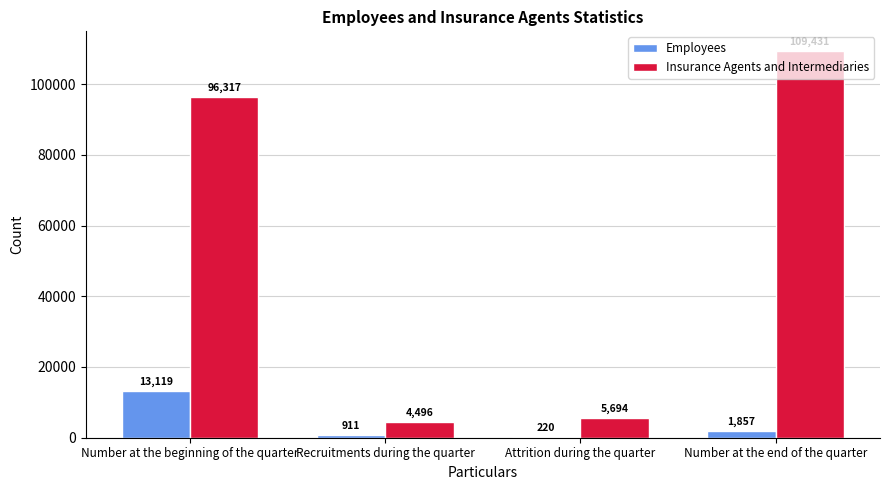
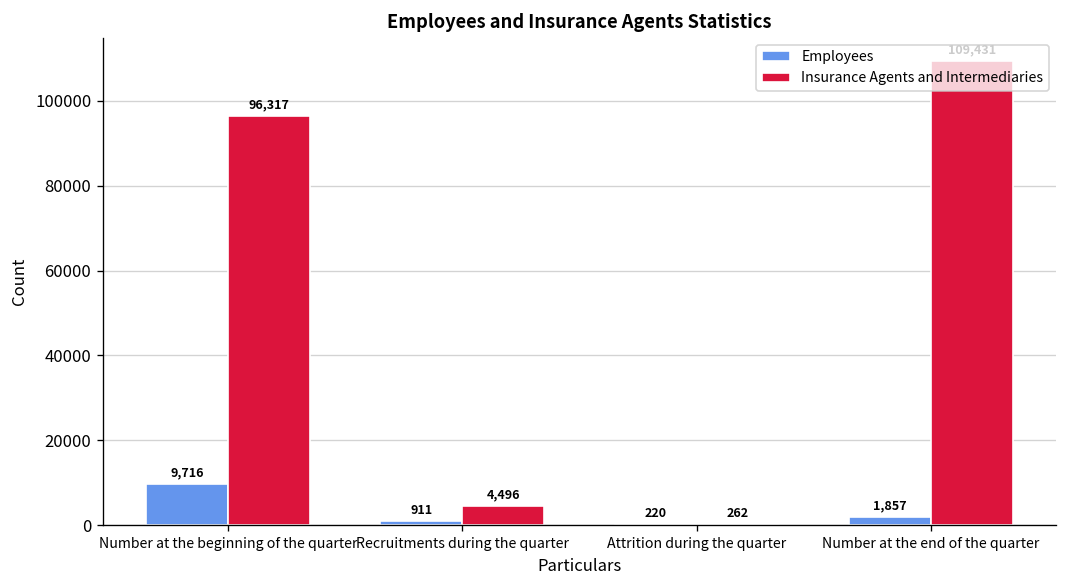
  {
    "Employees": {
-     "Number at the beginning of the quarter": "13,119",
+     "Number at the beginning of the quarter": "9,716",
      "Recruitments during the quarter": "911",
      "Attrition during the quarter": "220",
      "Number at the end of the quarter": "1,857"
    },
    "Insurance Agents and Intermediaries": {
      "Number at the beginning of the quarter": "96,317",
      "Recruitments during the quarter": "4,496",
-     "Attrition during the quarter": "5,694"
+     "Attrition during the quarter": "262"
    }
  }
